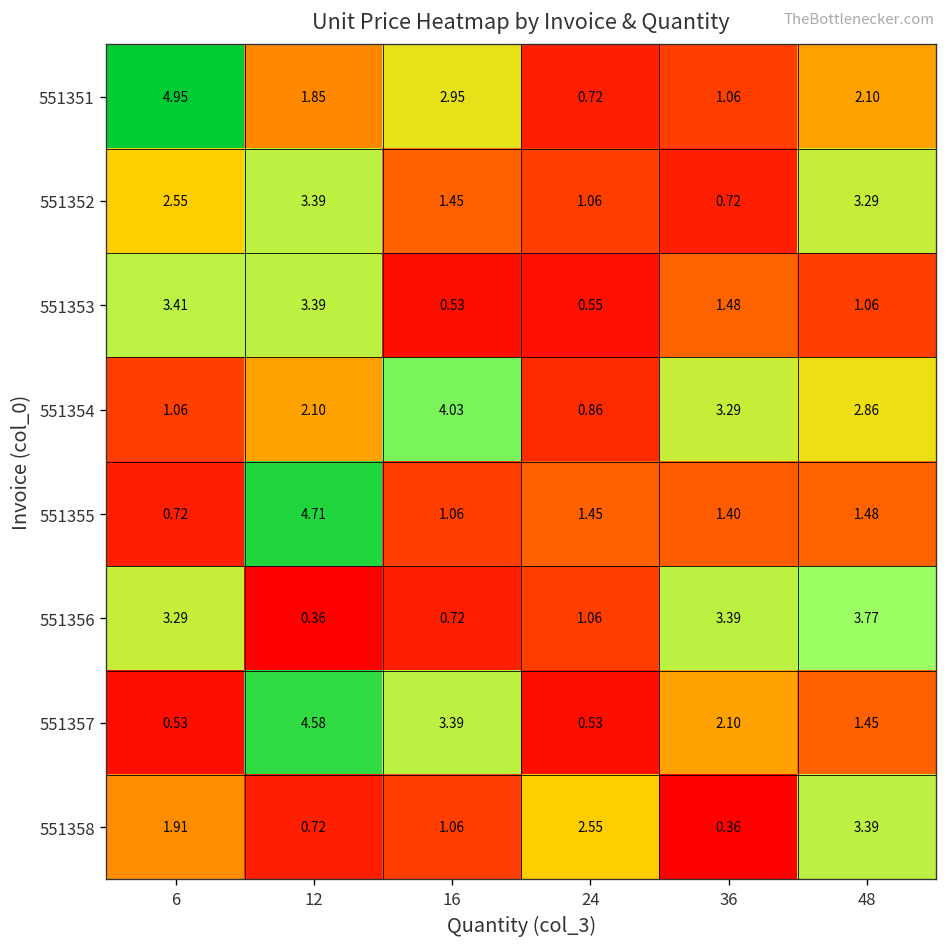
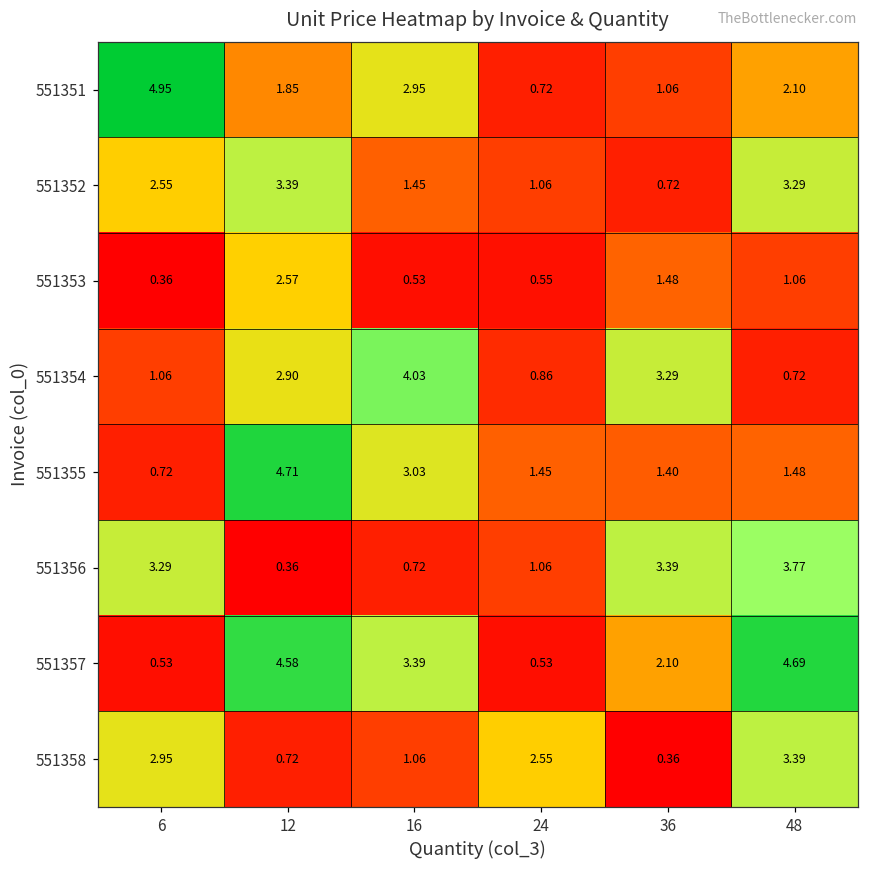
  {
    "551351": {
      "6": 4.95,
      "12": 1.85,
      "16": 2.95,
      "24": 0.72,
      "36": 1.06,
      "48": 2.10
    },
    "551352": {
      "6": 2.55,
      "12": 3.39,
      "16": 1.45,
      "24": 1.06,
      "36": 0.72,
      "48": 3.29
    },
    "551353": {
-     "6": 3.41,
-     "12": 3.39,
+     "6": 0.36,
+     "12": 2.57,
      "16": 0.53,
      "24": 0.55,
      "36": 1.48,
      "48": 1.06
    },
    "551354": {
      "6": 1.06,
-     "12": 2.10,
+     "12": 2.90,
      "16": 4.03,
      "24": 0.86,
      "36": 3.29,
-     "48": 2.86
+     "48": 0.72
    },
    "551355": {
      "6": 0.72,
      "12": 4.71,
-     "16": 1.06,
+     "16": 3.03,
      "24": 1.45,
      "36": 1.40,
      "48": 1.48
    },
    "551356": {
      "6": 3.29,
      "12": 0.36,
      "16": 0.72,
      "24": 1.06,
      "36": 3.39,
      "48": 3.77
    },
    "551357": {
      "6": 0.53,
      "12": 4.58,
      "16": 3.39,
      "24": 0.53,
      "36": 2.10,
-     "48": 1.45
+     "48": 4.69
    },
    "551358": {
-     "6": 1.91,
+     "6": 2.95,
      "12": 0.72,
      "16": 1.06,
      "24": 2.55,
      "36": 0.36,
      "48": 3.39
    }
  }
